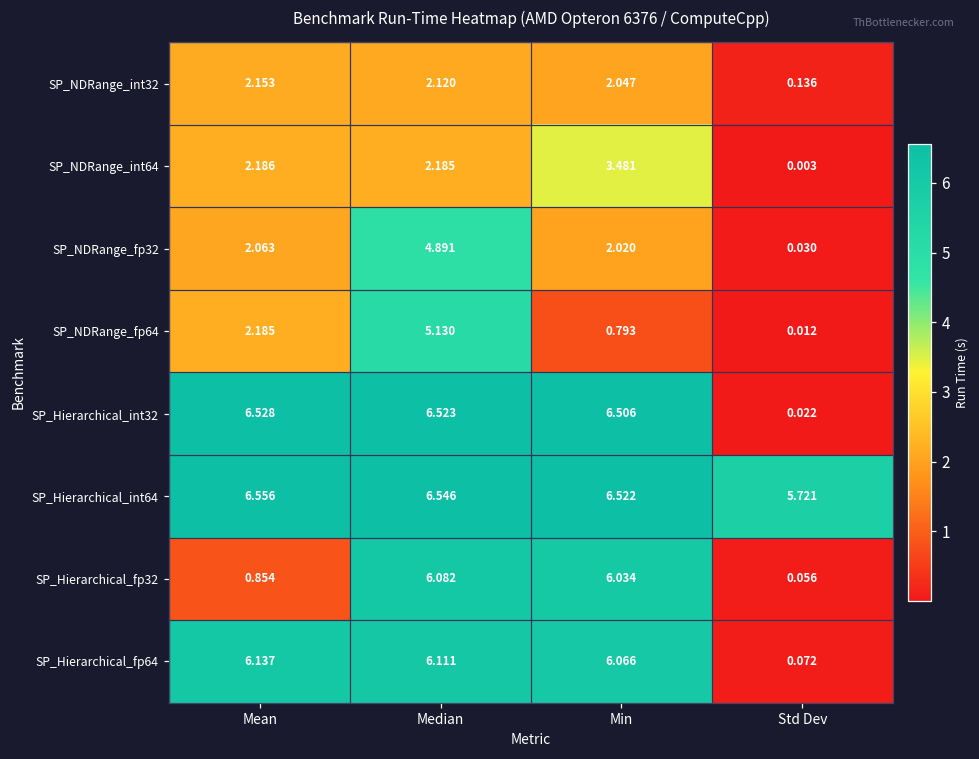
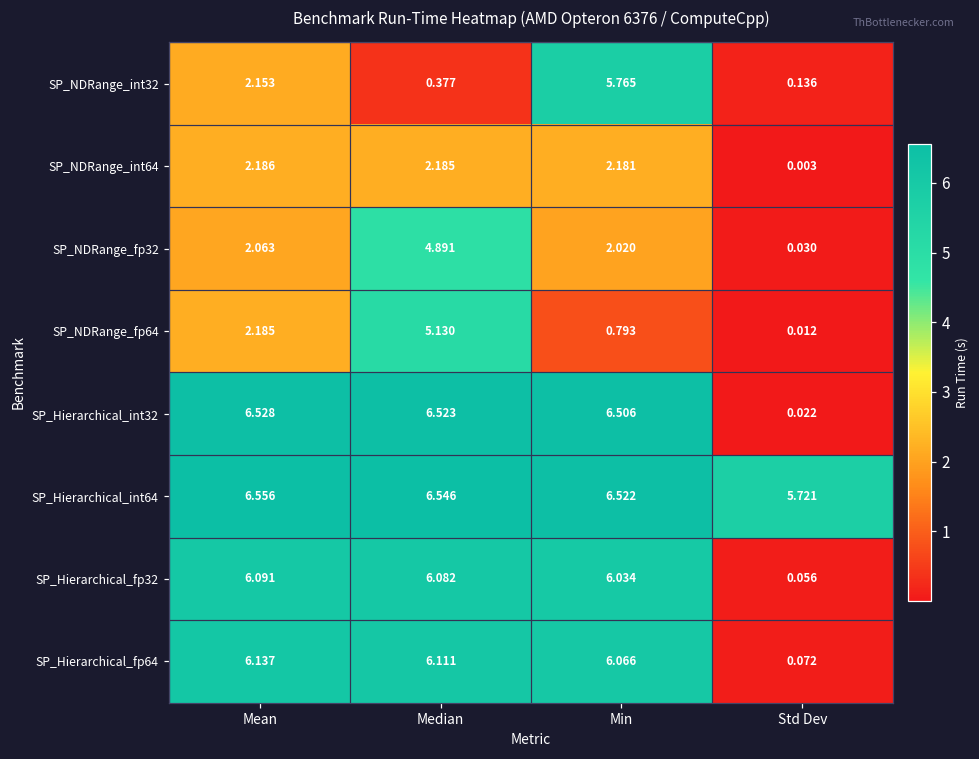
  {
    "SP_NDRange_int32": {
      "Mean": 2.153,
-     "Median": 2.120,
-     "Min": 2.047,
+     "Median": 0.377,
+     "Min": 5.765,
      "Std Dev": 0.136
    },
    "SP_NDRange_int64": {
      "Mean": 2.186,
      "Median": 2.185,
-     "Min": 3.481,
+     "Min": 2.181,
      "Std Dev": 0.003
    },
    "SP_NDRange_fp32": {
      "Mean": 2.063,
      "Median": 4.891,
      "Min": 2.020,
      "Std Dev": 0.030
    },
    "SP_NDRange_fp64": {
      "Mean": 2.185,
      "Median": 5.130,
      "Min": 0.793,
      "Std Dev": 0.012
    },
    "SP_Hierarchical_int32": {
      "Mean": 6.528,
      "Median": 6.523,
      "Min": 6.506,
      "Std Dev": 0.022
    },
    "SP_Hierarchical_int64": {
      "Mean": 6.556,
      "Median": 6.546,
      "Min": 6.522,
      "Std Dev": 5.721
    },
    "SP_Hierarchical_fp32": {
-     "Mean": 0.854,
+     "Mean": 6.091,
      "Median": 6.082,
      "Min": 6.034,
      "Std Dev": 0.056
    },
    "SP_Hierarchical_fp64": {
      "Mean": 6.137,
      "Median": 6.111,
      "Min": 6.066,
      "Std Dev": 0.072
    }
  }
